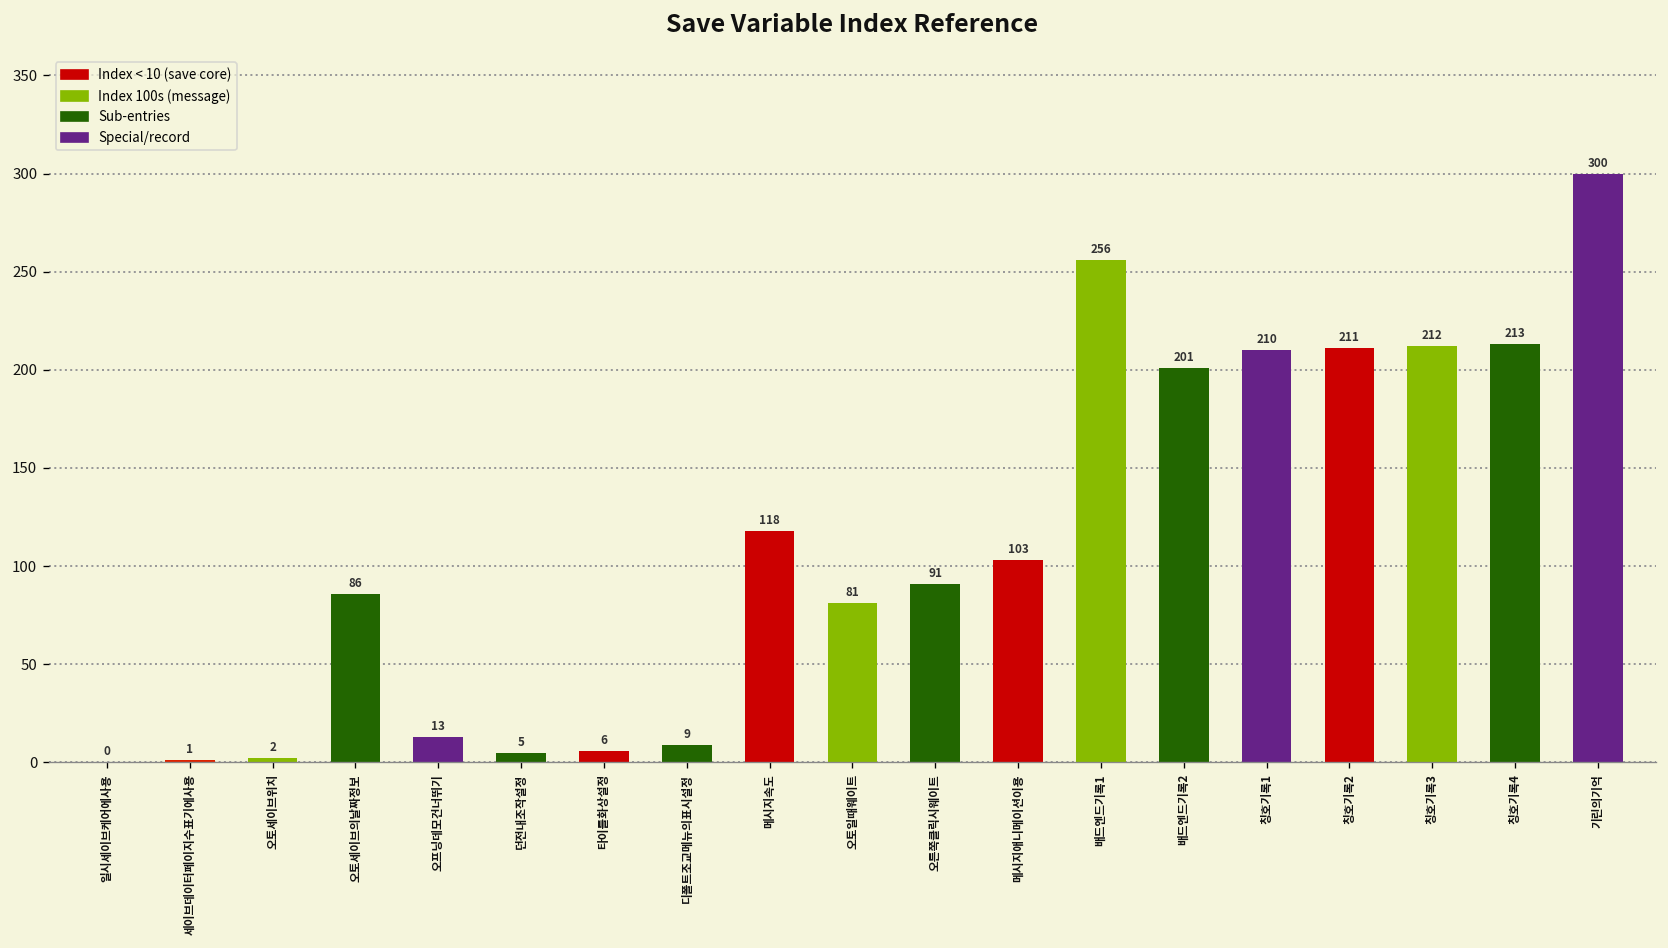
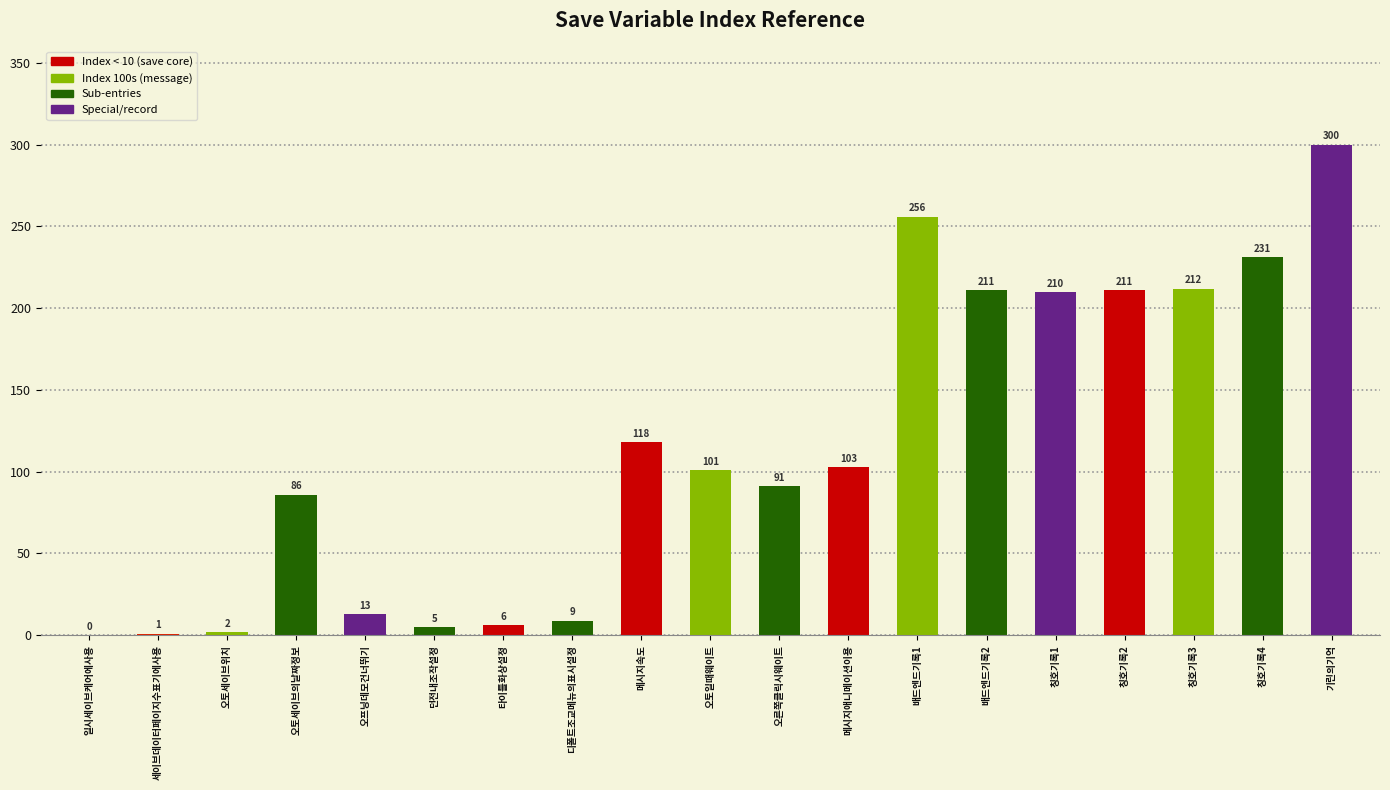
  {
    "일시세이브케어에사용": 0,
    "세이브데이터페이지수표기에사용": 1,
    "오토세이브위치": 2,
    "오토세이브의날짜정보": 86,
    "오프닝데모건너뛰기": 13,
    "던전내조작설정": 5,
    "타이틀화상설정": 6,
    "디폴트조교메뉴의표시설정": 9,
    "메시지속도": 118,
-   "오토일때웨이트": 81,
+   "오토일때웨이트": 101,
    "오른쪽클릭시웨이트": 91,
    "메시지애니메이션이용": 103,
    "배드엔드기록1": 256,
-   "배드엔드기록2": 201,
+   "배드엔드기록2": 211,
    "칭호기록1": 210,
    "칭호기록2": 211,
    "칭호기록3": 212,
-   "칭호기록4": 213,
+   "칭호기록4": 231,
    "기린의기억": 300
  }
